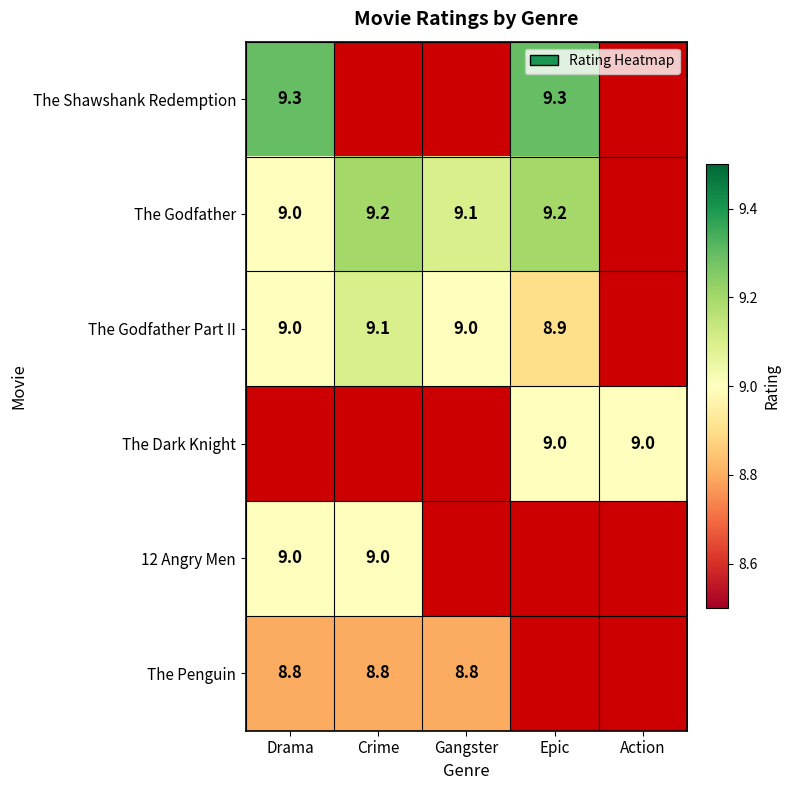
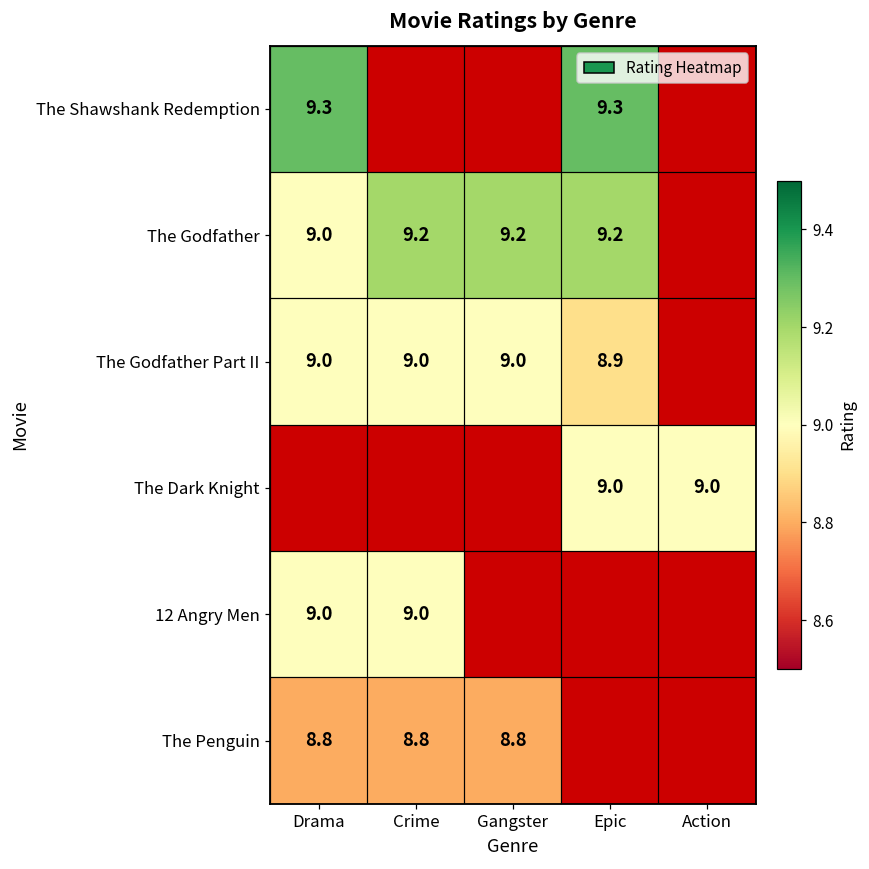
  {
    "The Shawshank Redemption": {
      "Drama": 9.3,
      "Epic": 9.3
    },
    "The Godfather": {
      "Drama": 9.0,
      "Crime": 9.2,
-     "Gangster": 9.1,
+     "Gangster": 9.2,
      "Epic": 9.2
    },
    "The Godfather Part II": {
      "Drama": 9.0,
-     "Crime": 9.1,
+     "Crime": 9.0,
      "Gangster": 9.0,
      "Epic": 8.9
    },
    "The Dark Knight": {
      "Epic": 9.0,
      "Action": 9.0
    },
    "12 Angry Men": {
      "Drama": 9.0,
      "Crime": 9.0
    },
    "The Penguin": {
      "Drama": 8.8,
      "Crime": 8.8,
      "Gangster": 8.8
    }
  }
